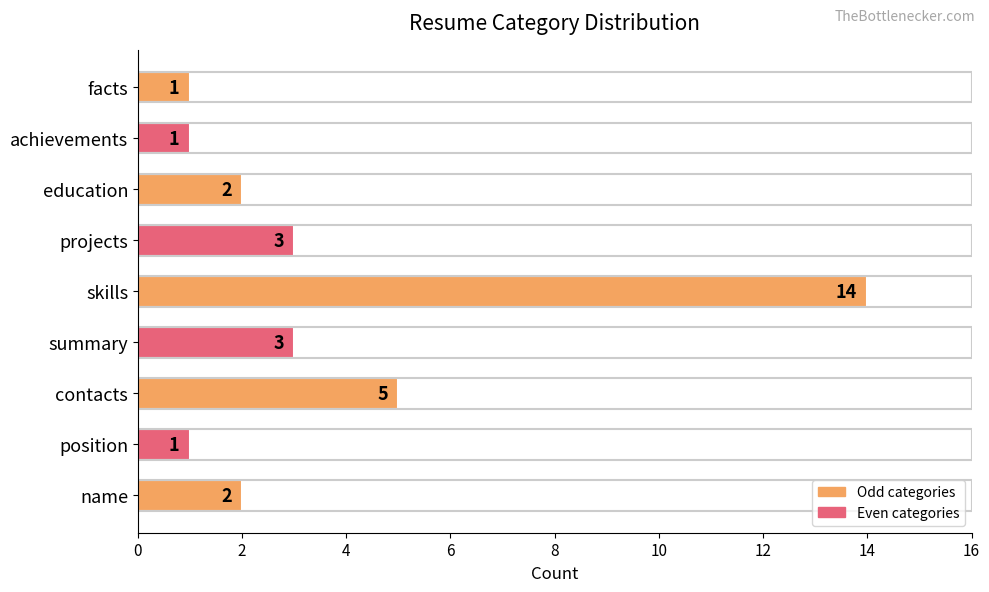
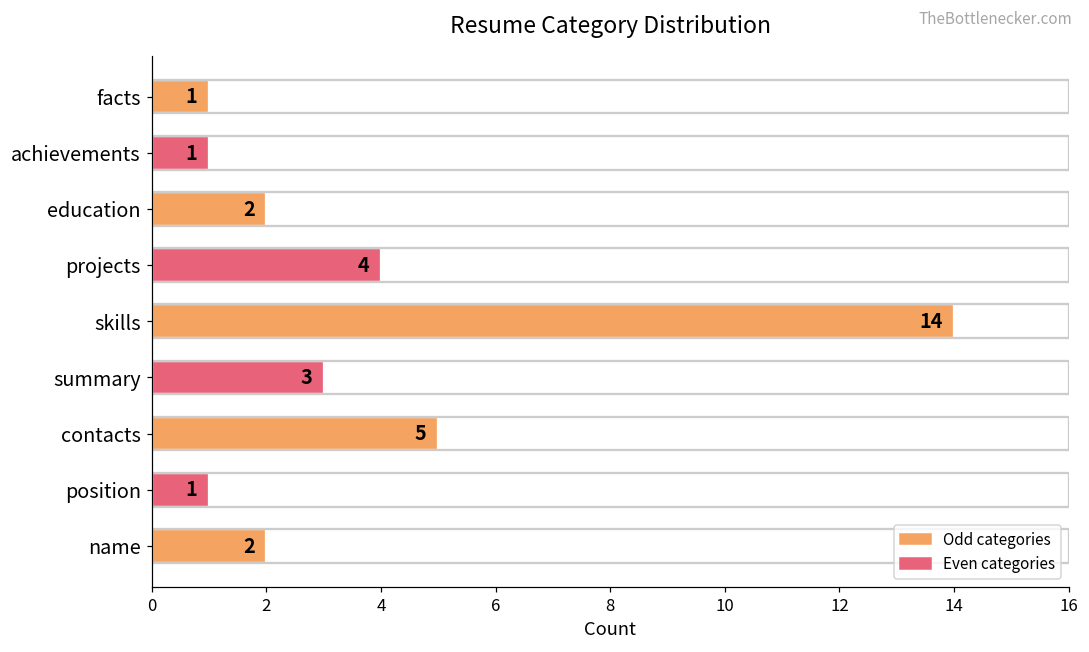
  {
    "facts": 1,
    "achievements": 1,
    "education": 2,
-   "projects": 3,
+   "projects": 4,
    "skills": 14,
    "summary": 3,
    "contacts": 5,
    "position": 1,
    "name": 2
  }
